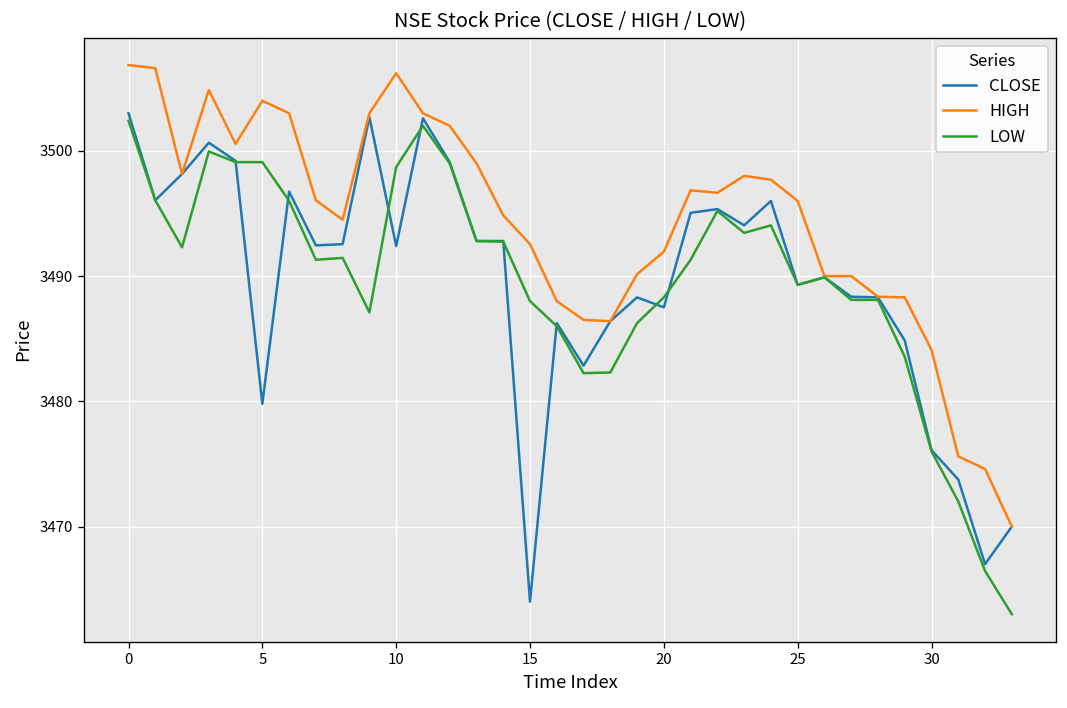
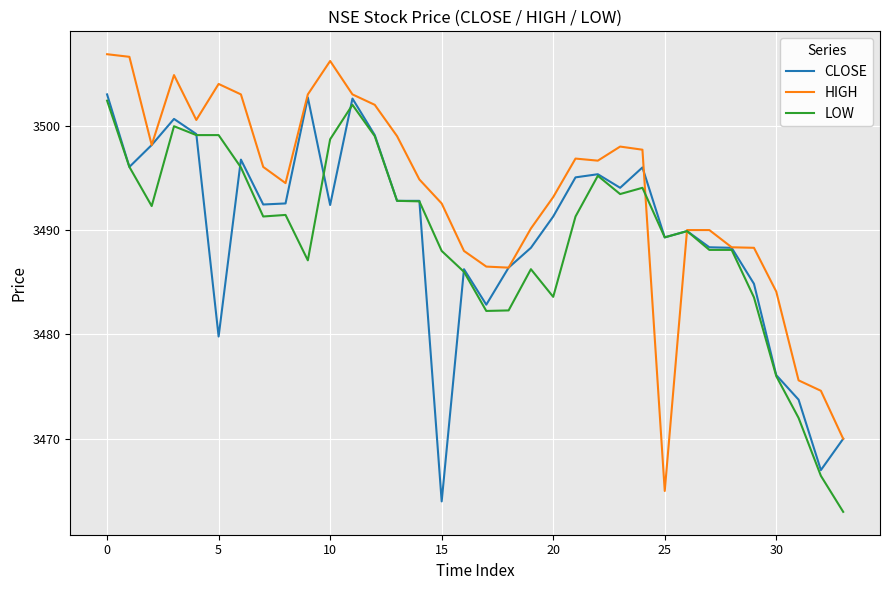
  {
    "CLOSE": {
      "0": 3503.0,
      "5": 3479.8,
      "10": 3492.4,
      "15": 3464.0,
-     "20": 3487.5
+     "20": 3491.3
    },
    "HIGH": {
      "0": 3506.9,
      "5": 3504.0,
      "10": 3506.2,
      "15": 3492.6,
-     "20": 3492.0,
-     "25": 3496,
+     "20": 3493.2,
+     "25": 3465,
      "30": 3484.1
    },
    "LOW": {
      "0": 3502.4,
      "5": 3499.1,
      "10": 3498.7,
      "15": 3488.0,
-     "20": 3488.3
+     "20": 3483.6
    }
  }
